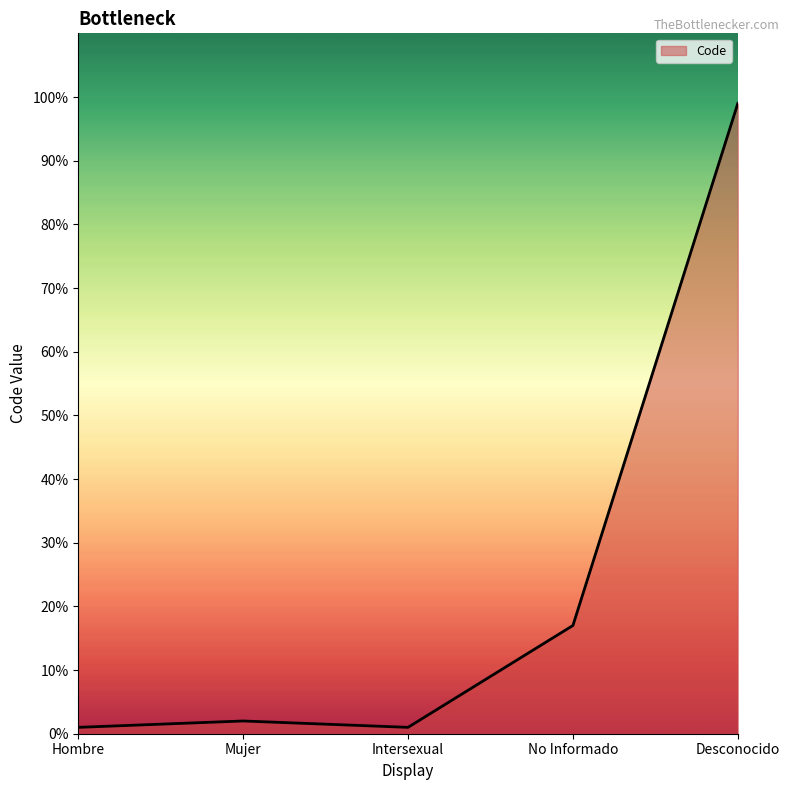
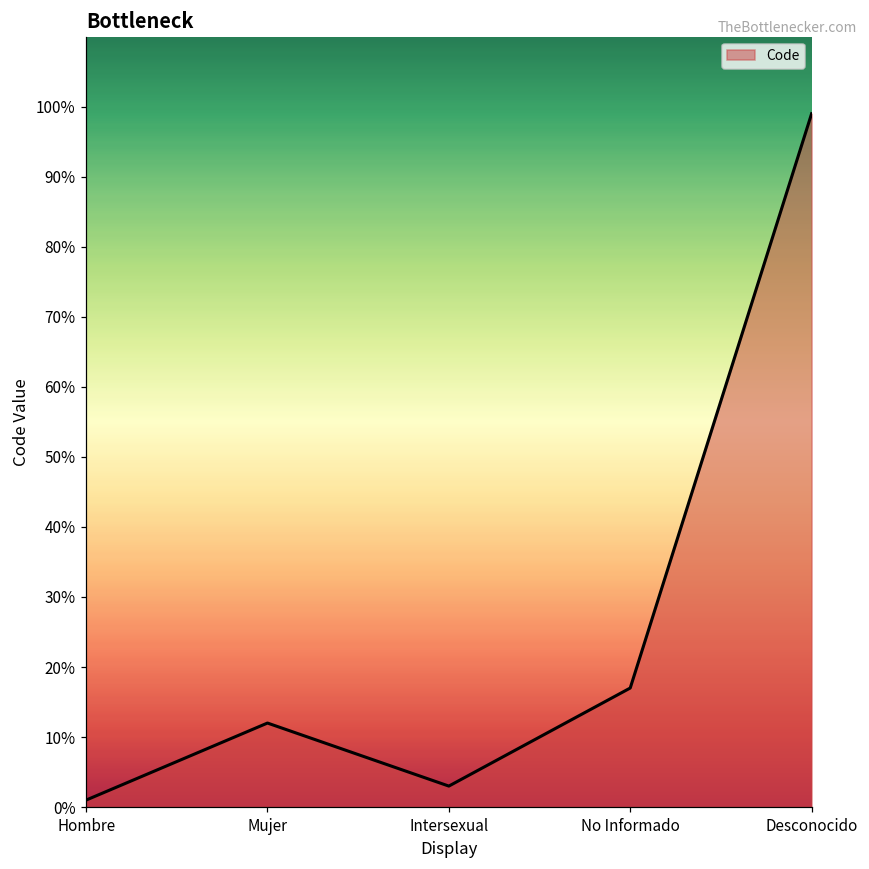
  {
    "Hombre": "1%",
-   "Mujer": "2%",
-   "Intersexual": "1%",
+   "Mujer": "12%",
+   "Intersexual": "3%",
    "No Informado": "17%",
    "Desconocido": "99%"
  }
